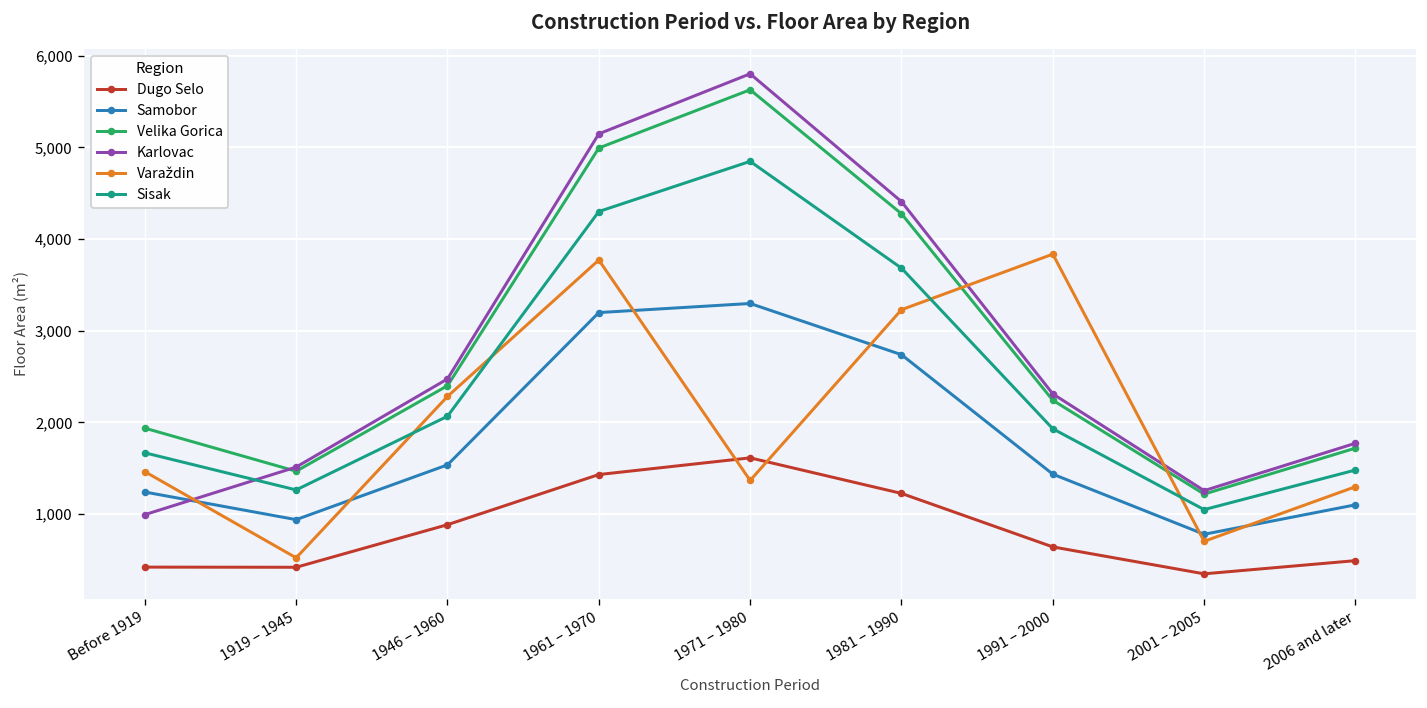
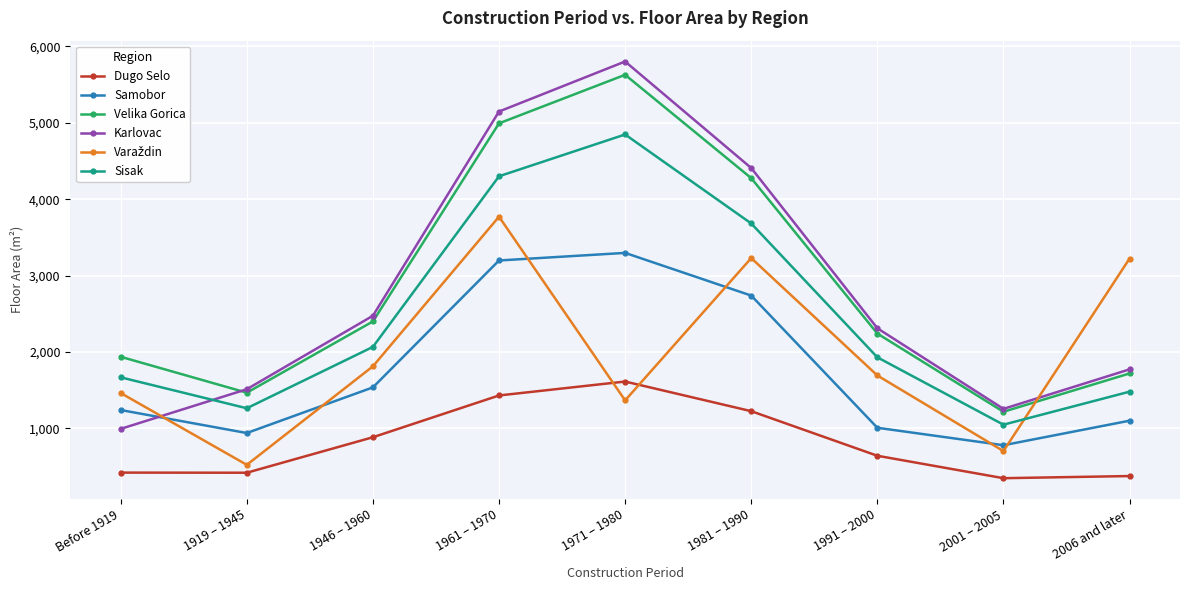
  {
    "Dugo Selo": {
      "Before 1919": "400",
      "1919 – 1945": "400",
      "1946 – 1960": "900",
      "1961 – 1970": "1,400",
      "1971 – 1980": "1,600",
      "1981 – 1990": "1,200",
      "1991 – 2000": "600",
      "2001 – 2005": "300",
-     "2006 and later": "500"
+     "2006 and later": "400"
    },
    "Samobor": {
      "Before 1919": "1,200",
      "1919 – 1945": "900",
      "1946 – 1960": "1,500",
      "1961 – 1970": "3,200",
      "1971 – 1980": "3,300",
      "1981 – 1990": "2,700",
-     "1991 – 2000": "1,400",
+     "1991 – 2000": "1,000",
      "2001 – 2005": "800",
      "2006 and later": "1,100"
    },
    "Karlovac": {
      "Before 1919": "1,000",
      "1919 – 1945": "1,500",
      "1946 – 1960": "2,500",
      "1961 – 1970": "5,100",
      "1971 – 1980": "5,800",
      "1981 – 1990": "4,400",
      "1991 – 2000": "2,300",
      "2001 – 2005": "1,300",
      "2006 and later": "1,800"
    },
    "Varaždin": {
      "Before 1919": "1,500",
      "1919 – 1945": "500",
-     "1946 – 1960": "2,300",
+     "1946 – 1960": "1,800",
      "1961 – 1970": "3,800",
      "1971 – 1980": "1,400",
      "1981 – 1990": "3,200",
-     "1991 – 2000": "3,800",
+     "1991 – 2000": "1,700",
      "2001 – 2005": "700",
-     "2006 and later": "1,300"
+     "2006 and later": "3,200"
    }
  }
